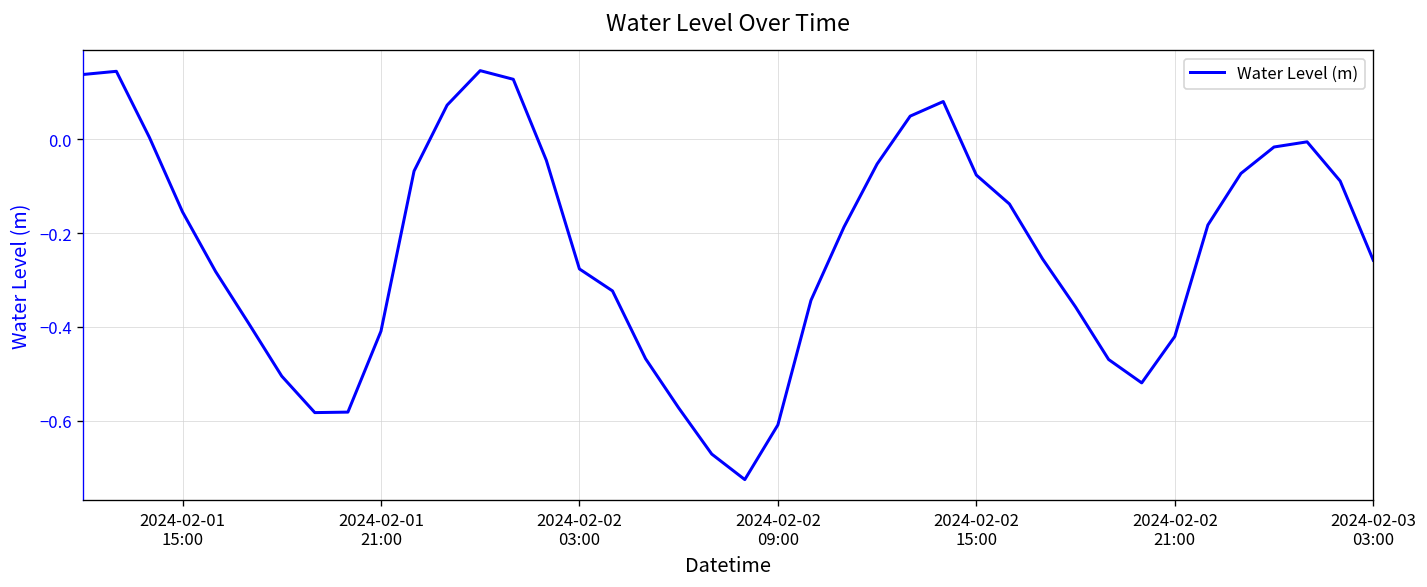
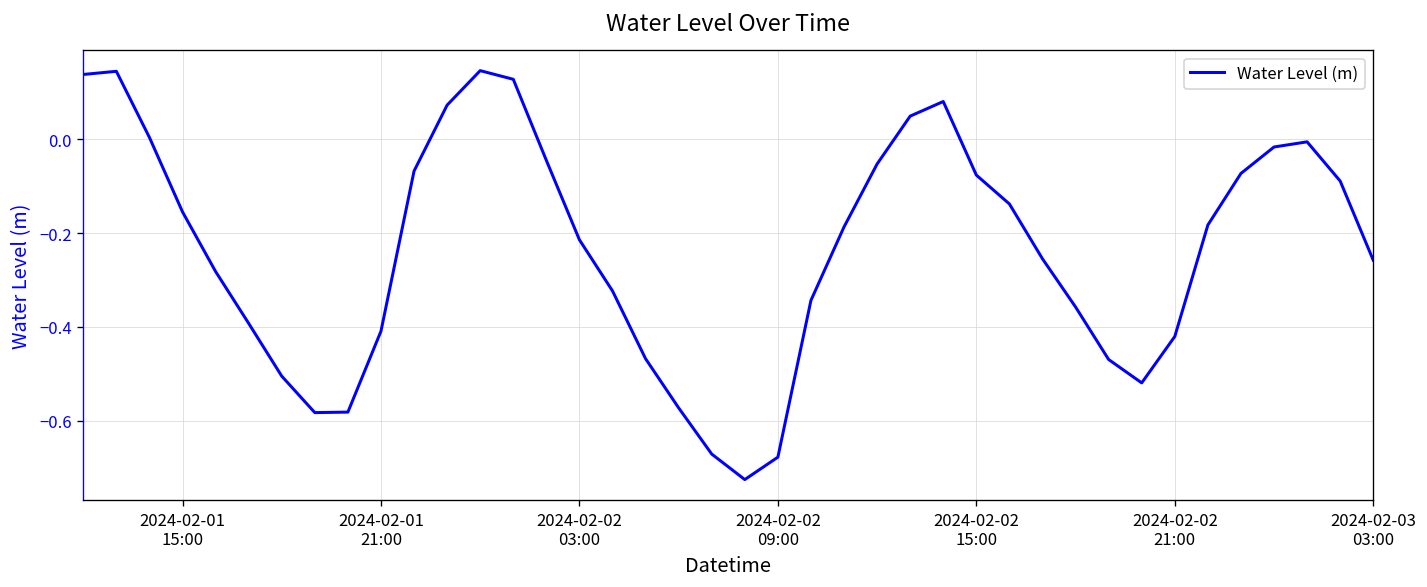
  {
    "2024-02-01 15:00": -0.16,
    "2024-02-01 21:00": -0.41,
-   "2024-02-02 03:00": -0.28,
-   "2024-02-02 09:00": -0.61,
+   "2024-02-02 03:00": -0.21,
+   "2024-02-02 09:00": -0.68,
    "2024-02-02 15:00": -0.08,
    "2024-02-02 21:00": -0.42,
    "2024-02-03 03:00": -0.26
  }
